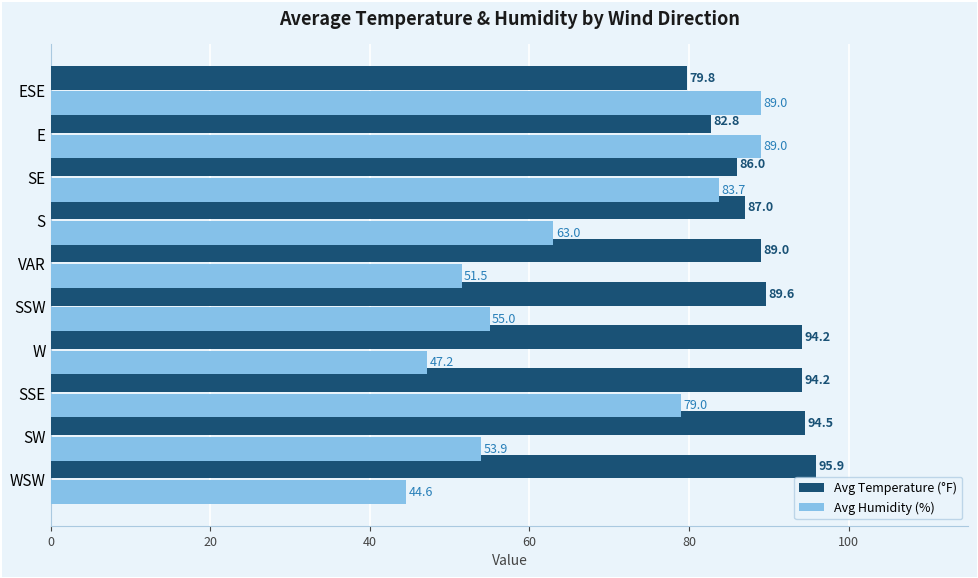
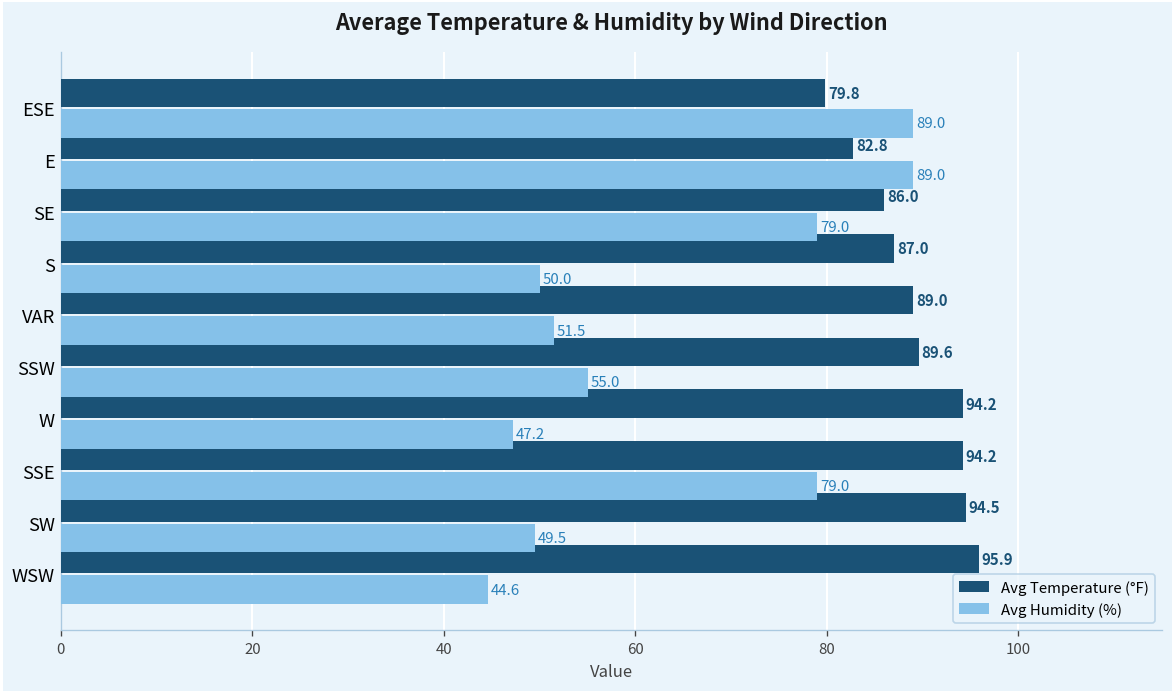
  {
    "Avg Temperature (°F)": {
      "ESE": 79.8,
      "E": 82.8,
      "SE": 86.0,
      "S": 87.0,
      "VAR": 89.0,
      "SSW": 89.6,
      "W": 94.2,
      "SSE": 94.2,
      "SW": 94.5,
      "WSW": 95.9
    },
    "Avg Humidity (%)": {
      "ESE": 89.0,
      "E": 89.0,
-     "SE": 83.7,
-     "S": 63.0,
+     "SE": 79.0,
+     "S": 50.0,
      "VAR": 51.5,
      "SSW": 55.0,
      "W": 47.2,
      "SSE": 79.0,
-     "SW": 53.9,
+     "SW": 49.5,
      "WSW": 44.6
    }
  }
